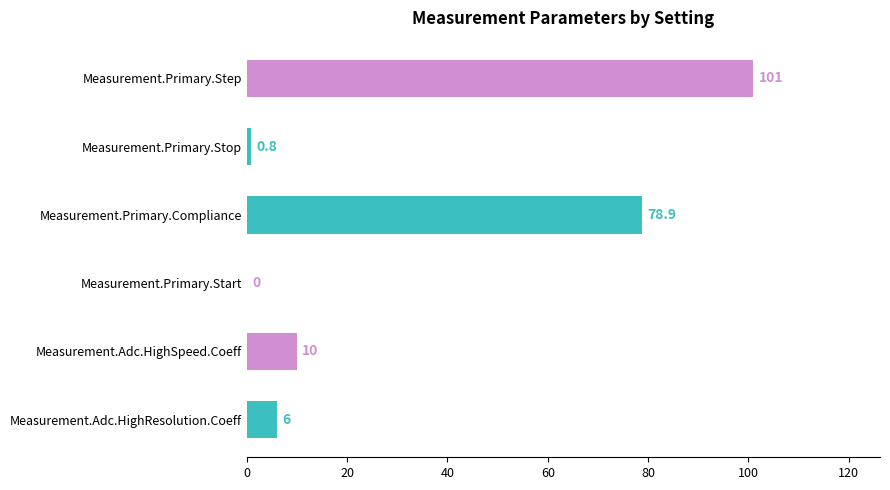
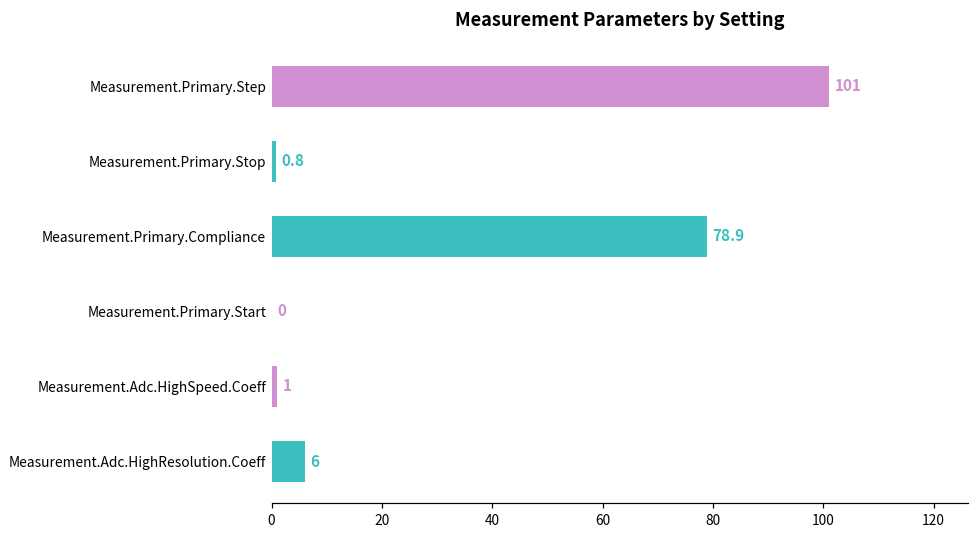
  {
    "Measurement.Primary.Step": 101,
    "Measurement.Primary.Stop": 0.8,
    "Measurement.Primary.Compliance": 78.9,
    "Measurement.Primary.Start": 0,
-   "Measurement.Adc.HighSpeed.Coeff": 10,
+   "Measurement.Adc.HighSpeed.Coeff": 1,
    "Measurement.Adc.HighResolution.Coeff": 6
  }
